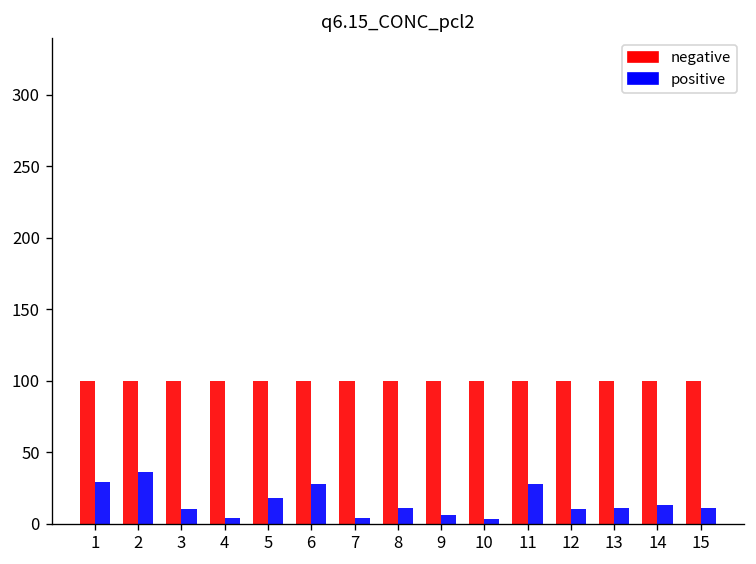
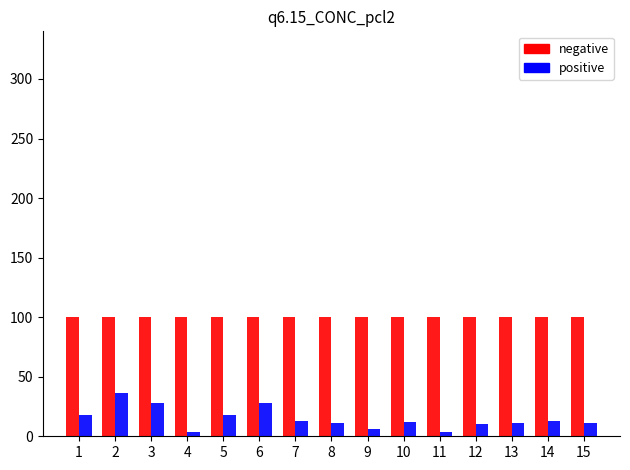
  {
    "negative": {
      "1": 100,
      "2": 100,
      "3": 100,
      "4": 100,
      "5": 100,
      "6": 100,
      "7": 100,
      "8": 100,
      "9": 100,
      "10": 100,
      "11": 100,
      "12": 100,
      "13": 100,
      "14": 100,
      "15": 100
    },
    "positive": {
-     "1": 29,
+     "1": 18,
      "2": 36,
-     "3": 10,
+     "3": 28,
      "4": 4,
      "5": 18,
      "6": 28,
-     "7": 4,
+     "7": 13,
      "8": 11,
      "9": 6,
-     "10": 3,
-     "11": 28,
+     "10": 12,
+     "11": 4,
      "12": 10,
      "13": 11,
      "14": 13,
      "15": 11
    }
  }
